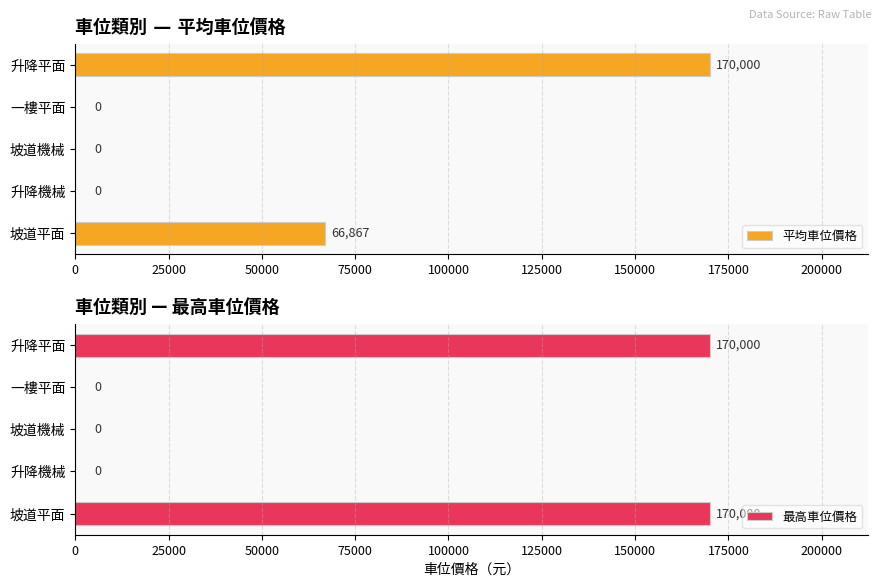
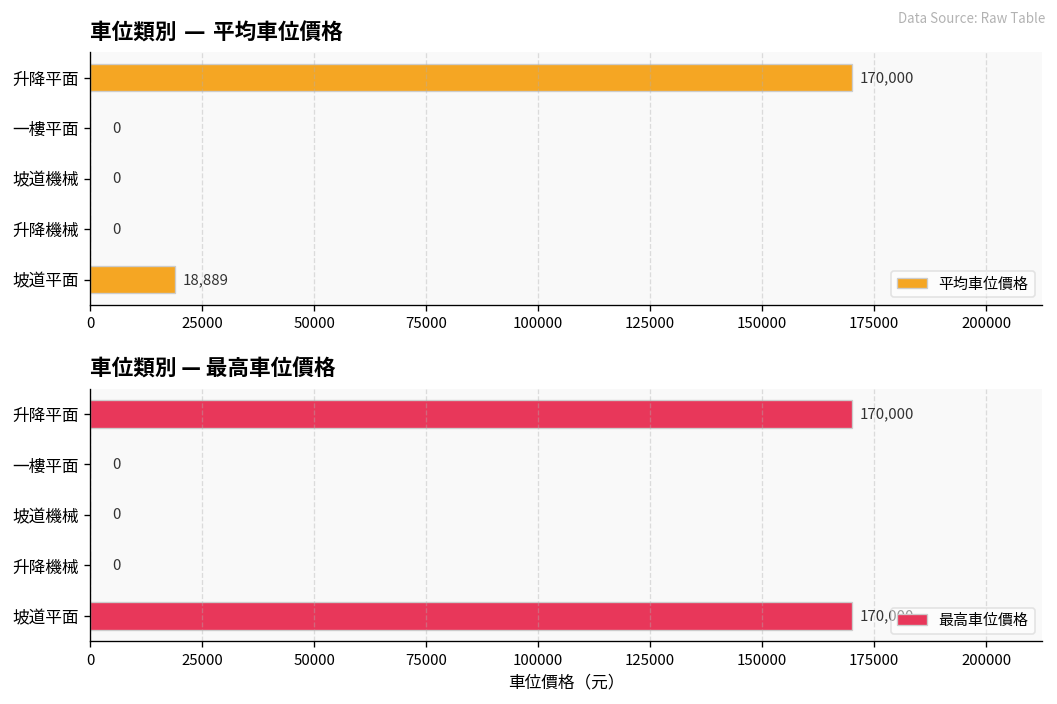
  {
    "車位類別 — 平均車位價格": {
      "升降平面": "170,000",
      "一樓平面": "0",
      "坡道機械": "0",
      "升降機械": "0",
-     "坡道平面": "66,867"
+     "坡道平面": "18,889"
    },
    "車位類別 — 最高車位價格": {
      "升降平面": "170,000",
      "一樓平面": "0",
      "坡道機械": "0",
      "升降機械": "0"
    }
  }
